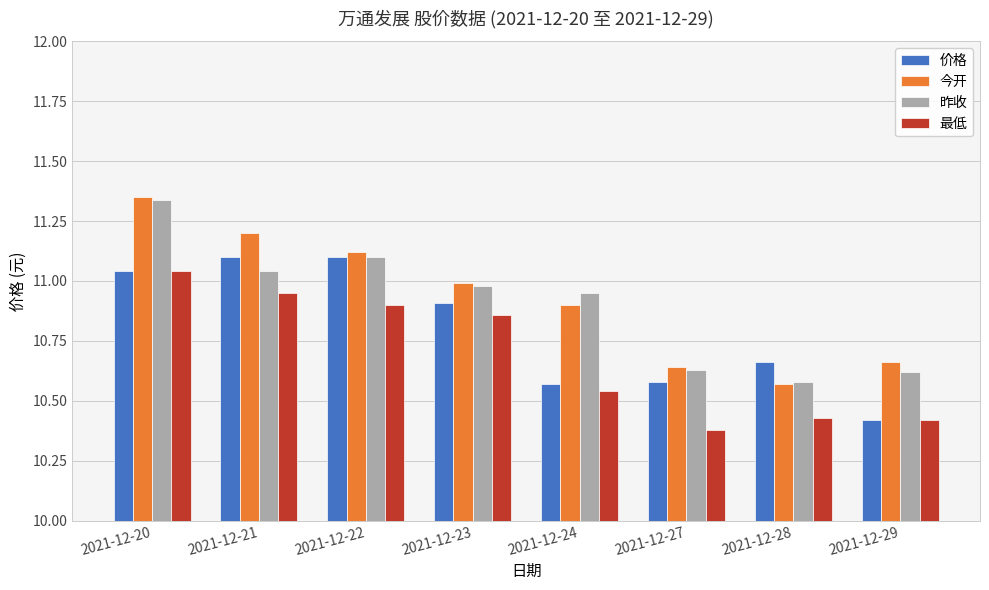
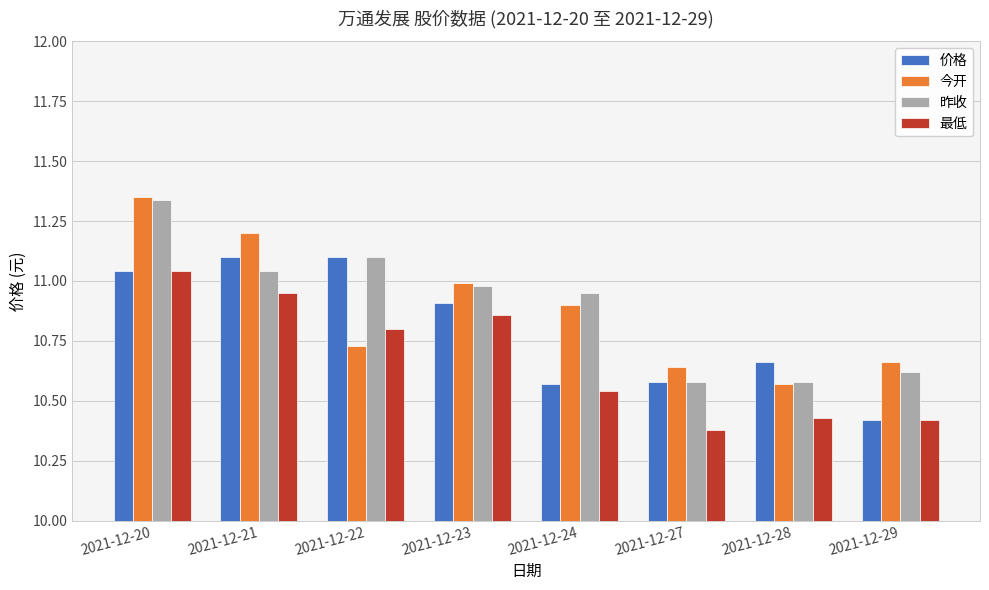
  {
    "价格": {
      "2021-12-20": 11.04,
      "2021-12-21": 11.10,
      "2021-12-22": 11.10,
      "2021-12-23": 10.91,
      "2021-12-24": 10.57,
      "2021-12-27": 10.58,
      "2021-12-28": 10.66,
      "2021-12-29": 10.42
    },
    "今开": {
      "2021-12-20": 11.35,
      "2021-12-21": 11.20,
-     "2021-12-22": 11.12,
+     "2021-12-22": 10.73,
      "2021-12-23": 10.99,
      "2021-12-24": 10.90,
      "2021-12-27": 10.64,
      "2021-12-28": 10.57,
      "2021-12-29": 10.66
    },
    "昨收": {
      "2021-12-20": 11.34,
      "2021-12-21": 11.04,
      "2021-12-22": 11.10,
      "2021-12-23": 10.98,
      "2021-12-24": 10.95,
-     "2021-12-27": 10.63,
+     "2021-12-27": 10.58,
      "2021-12-28": 10.58,
      "2021-12-29": 10.62
    },
    "最低": {
      "2021-12-20": 11.04,
      "2021-12-21": 10.95,
-     "2021-12-22": 10.9,
+     "2021-12-22": 10.8,
      "2021-12-23": 10.86,
      "2021-12-24": 10.54,
      "2021-12-27": 10.38,
      "2021-12-28": 10.43,
      "2021-12-29": 10.42
    }
  }
